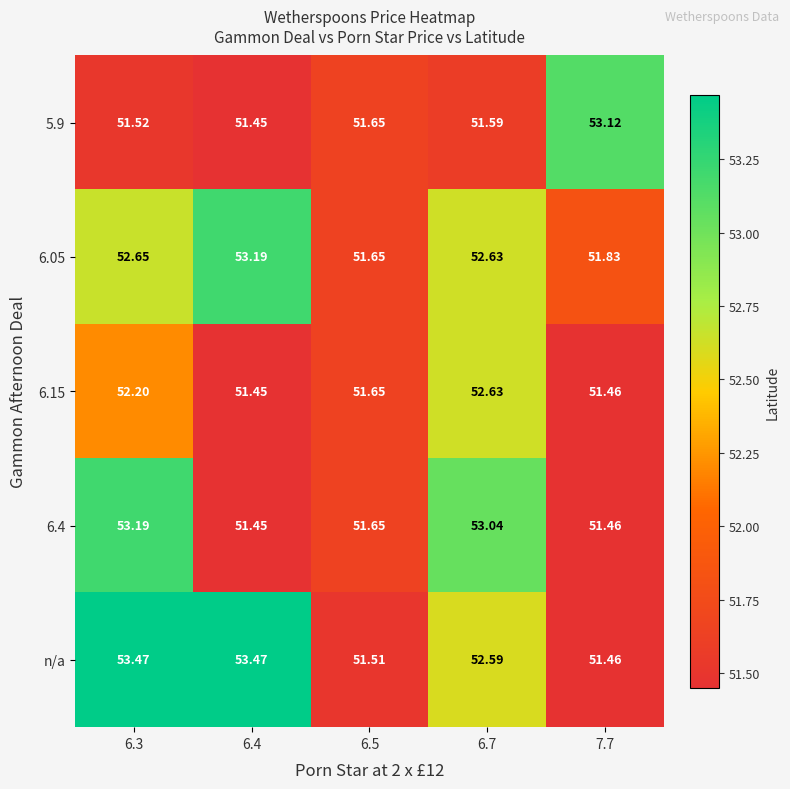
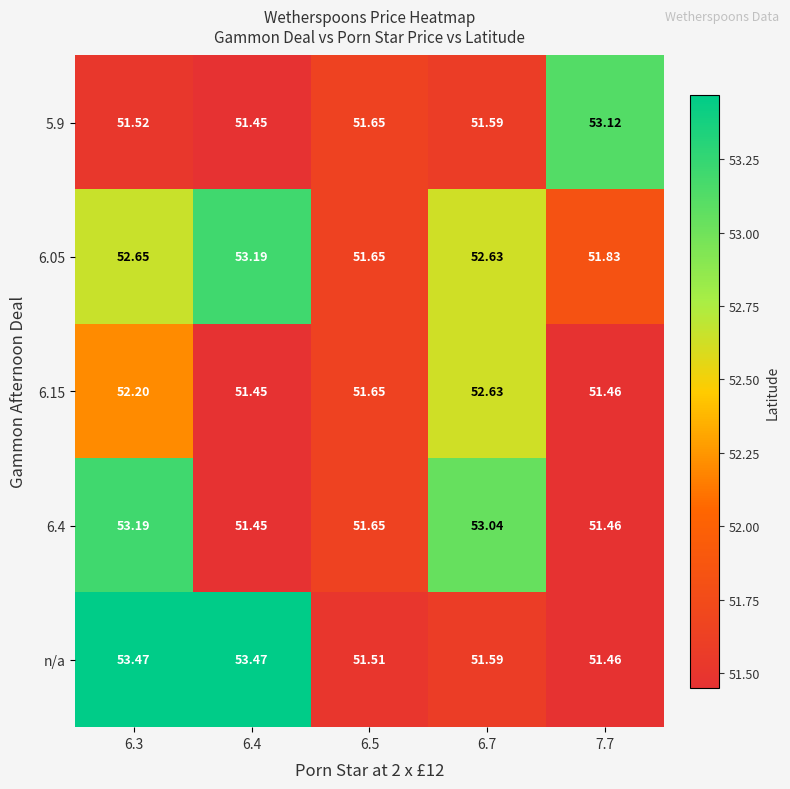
  {
    "5.9": {
      "6.3": 51.52,
      "6.4": 51.45,
      "6.5": 51.65,
      "6.7": 51.59,
      "7.7": 53.12
    },
    "6.05": {
      "6.3": 52.65,
      "6.4": 53.19,
      "6.5": 51.65,
      "6.7": 52.63,
      "7.7": 51.83
    },
    "6.15": {
      "6.3": 52.20,
      "6.4": 51.45,
      "6.5": 51.65,
      "6.7": 52.63,
      "7.7": 51.46
    },
    "6.4": {
      "6.3": 53.19,
      "6.4": 51.45,
      "6.5": 51.65,
      "6.7": 53.04,
      "7.7": 51.46
    },
    "n/a": {
      "6.3": 53.47,
      "6.4": 53.47,
      "6.5": 51.51,
-     "6.7": 52.59,
+     "6.7": 51.59,
      "7.7": 51.46
    }
  }
